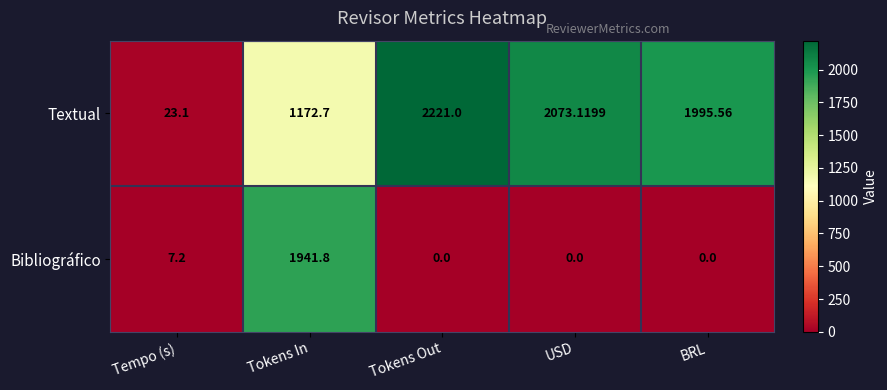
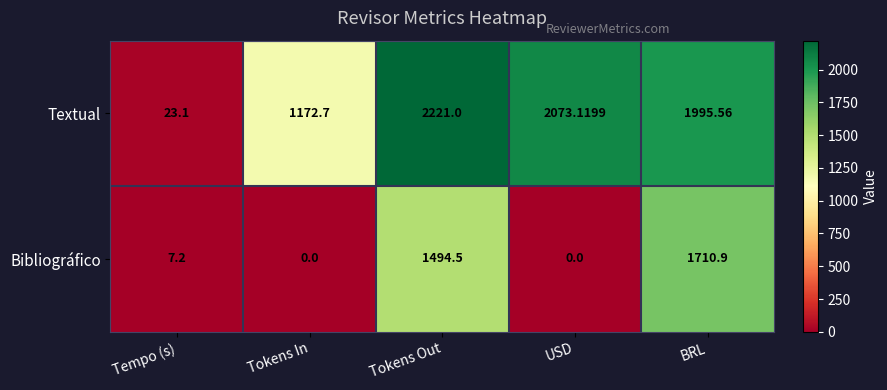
  {
    "Textual": {
      "Tempo (s)": 23.1,
      "Tokens In": 1172.7,
      "Tokens Out": 2221.0,
      "USD": 2073.1199,
      "BRL": 1995.56
    },
    "Bibliográfico": {
      "Tempo (s)": 7.2,
-     "Tokens In": 1941.8,
-     "Tokens Out": 0.0,
+     "Tokens In": 0.0,
+     "Tokens Out": 1494.5,
      "USD": 0.0,
-     "BRL": 0.0
+     "BRL": 1710.9
    }
  }
